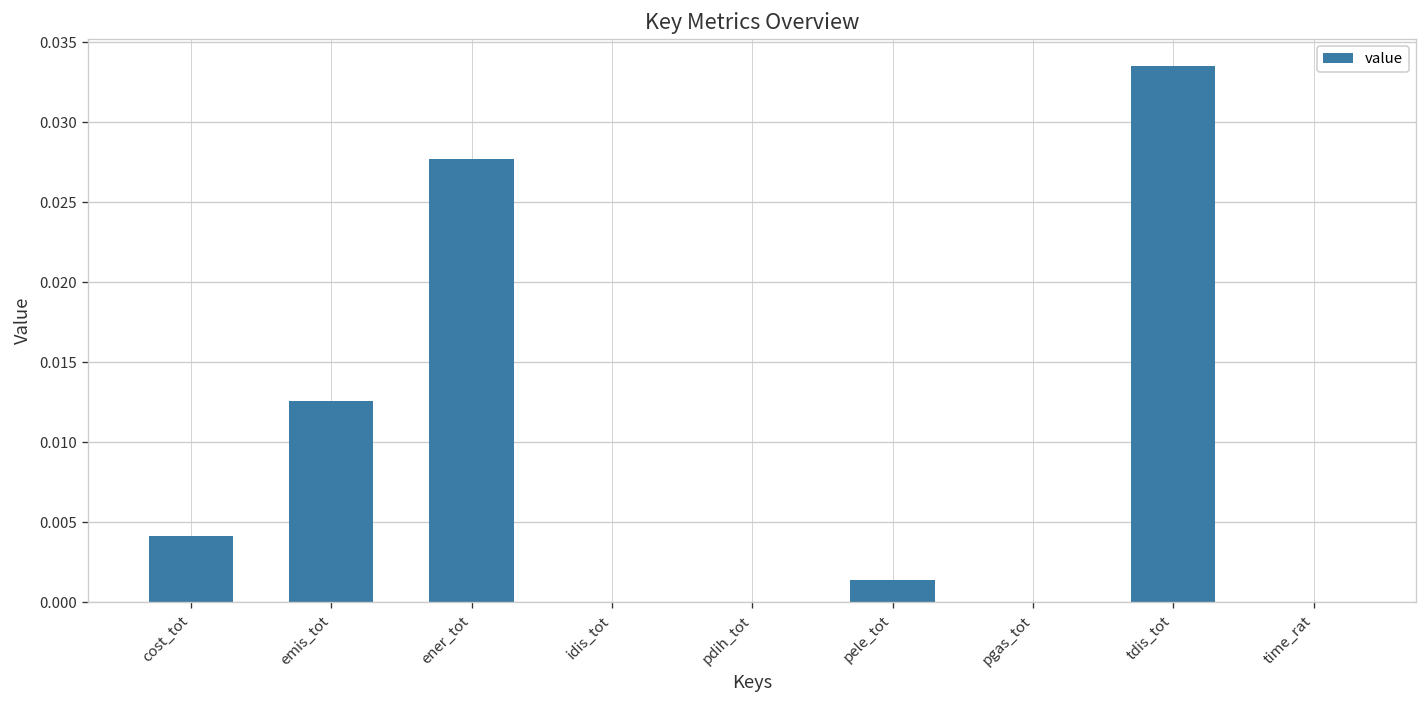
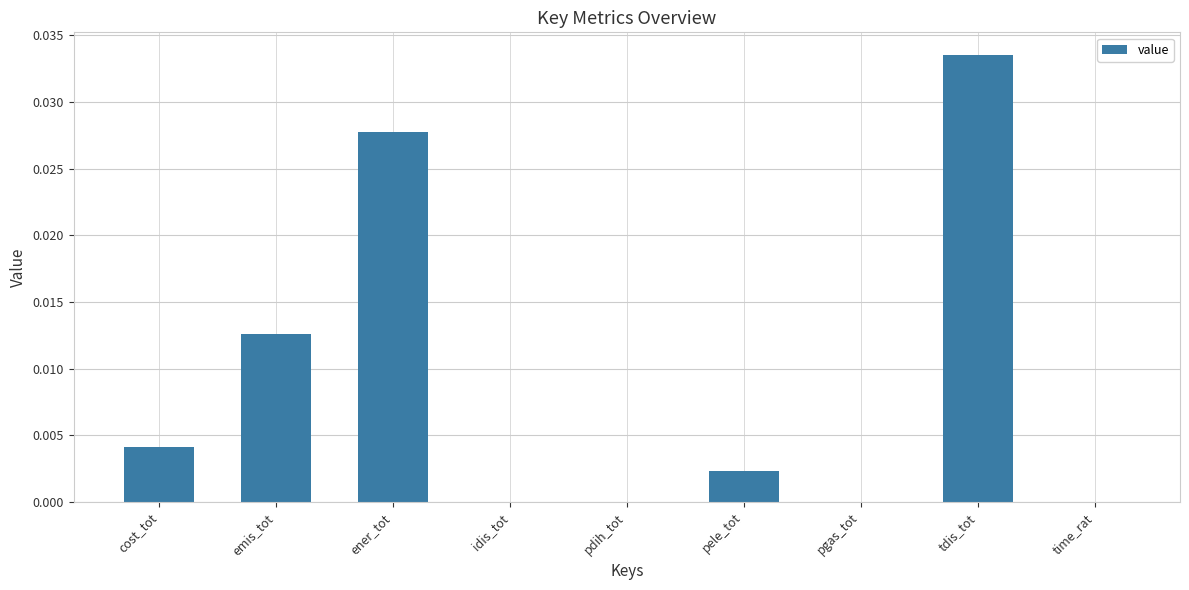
  {
    "cost_tot": 0.0041,
    "emis_tot": 0.0126,
    "ener_tot": 0.0277,
    "idis_tot": 0.0000,
    "pdih_tot": 0.0000,
-   "pele_tot": 0.0014,
+   "pele_tot": 0.0023,
    "pgas_tot": 0.0000,
    "tdis_tot": 0.0335
  }
